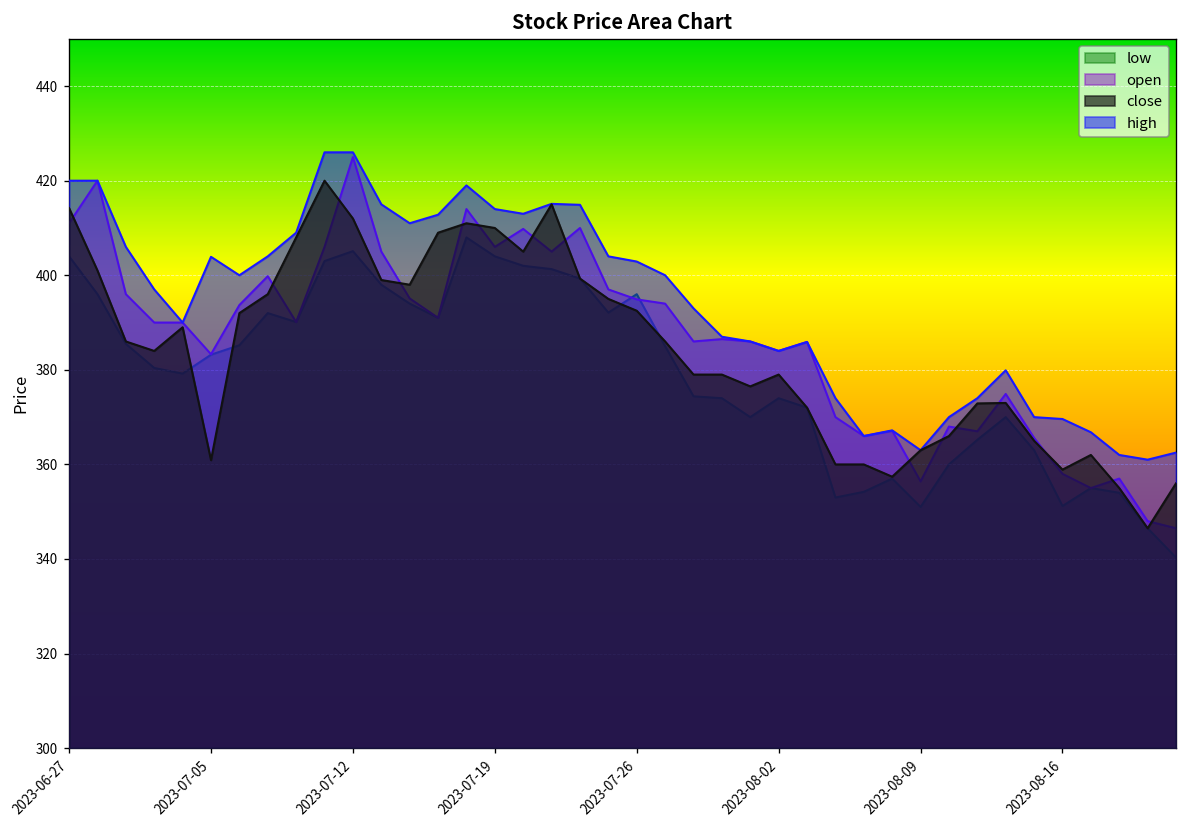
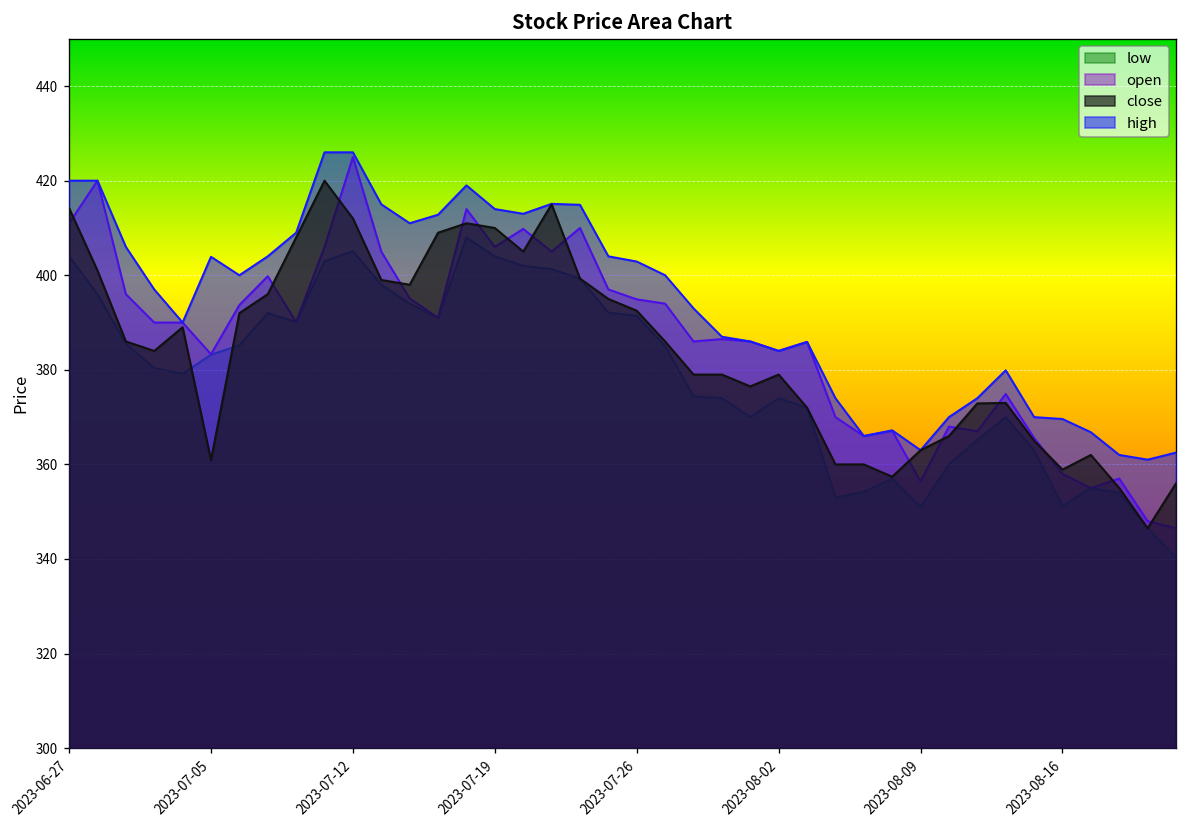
  {
    "low": {
      "2023-06-27": 404,
      "2023-07-12": 405,
      "2023-07-19": 404,
-     "2023-07-26": 396,
+     "2023-07-26": 391,
      "2023-08-02": 374,
      "2023-08-09": 351,
      "2023-08-16": 351
    },
    "open": {
      "2023-06-27": 411,
      "2023-07-12": 425,
      "2023-07-19": 406,
      "2023-07-26": 395,
      "2023-08-09": 356,
      "2023-08-16": 358
    },
    "close": {
      "2023-06-27": 414,
      "2023-07-05": 361,
      "2023-07-12": 412,
      "2023-07-19": 410,
      "2023-07-26": 393,
      "2023-08-02": 379,
      "2023-08-16": 359
    },
    "high": {
      "2023-06-27": 420,
      "2023-07-05": 404,
      "2023-07-12": 426,
      "2023-07-19": 414,
      "2023-07-26": 403,
      "2023-08-16": 370
    }
  }
